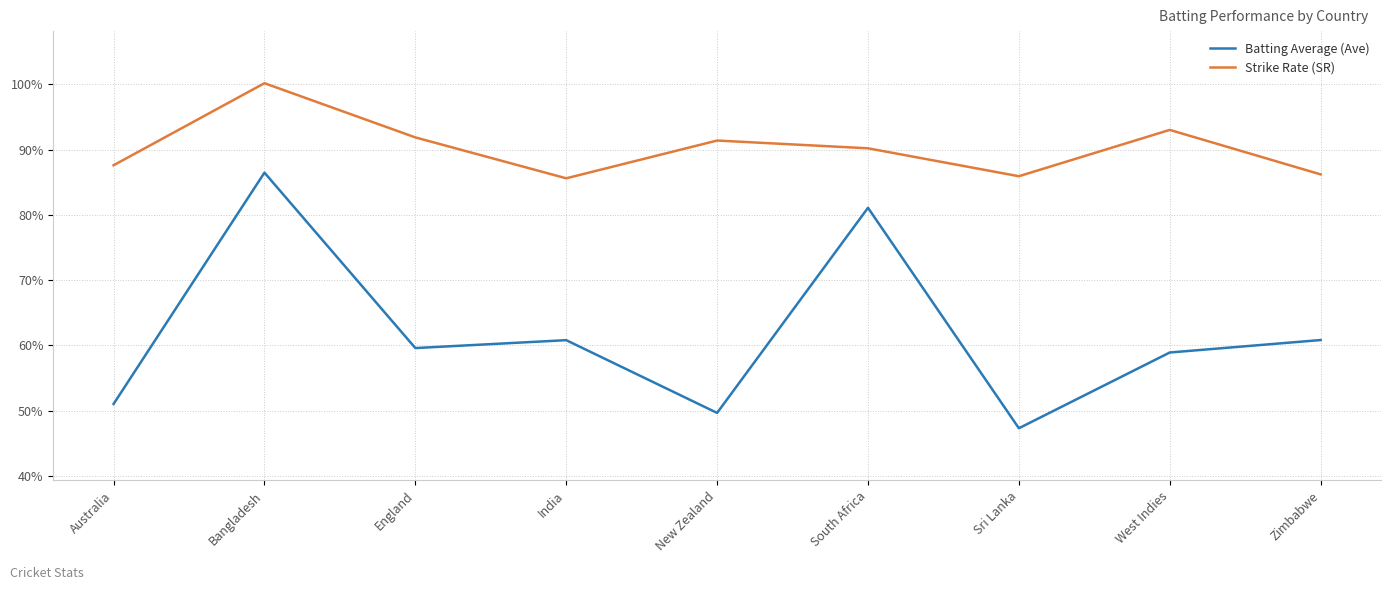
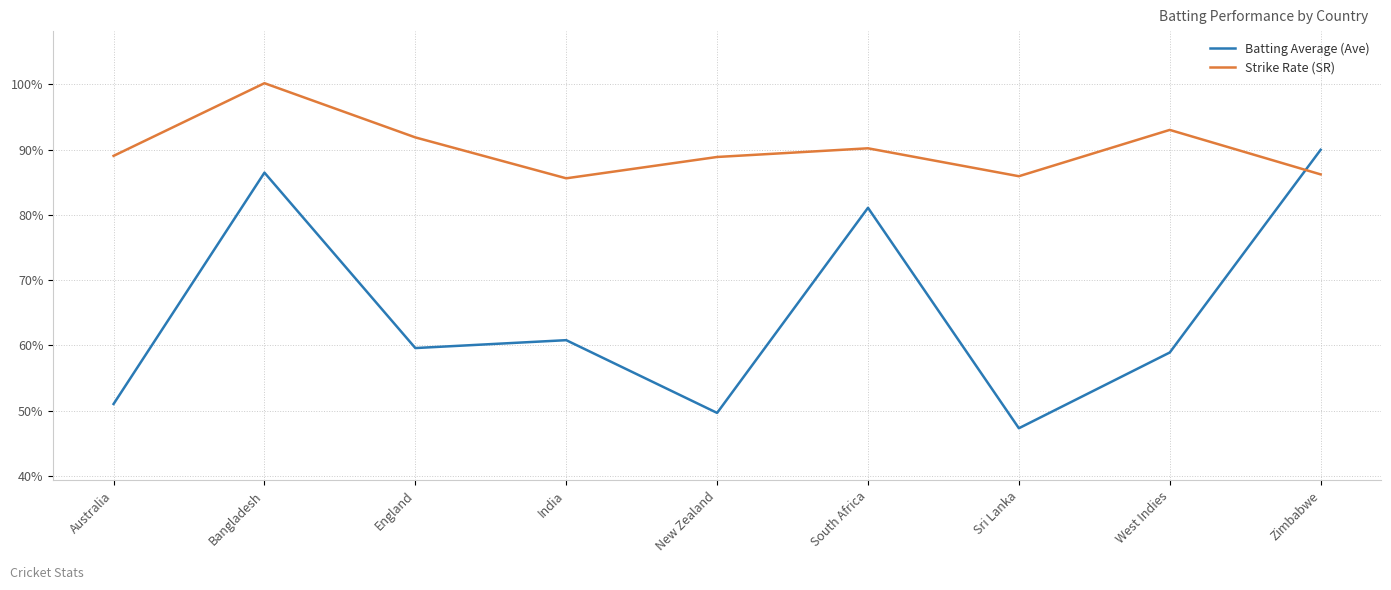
  {
    "Batting Average (Ave)": {
      "Australia": "51%",
      "Bangladesh": "86%",
      "England": "60%",
      "India": "61%",
      "New Zealand": "50%",
      "South Africa": "81%",
      "Sri Lanka": "47%",
      "West Indies": "59%",
-     "Zimbabwe": "61%"
+     "Zimbabwe": "90%"
    },
    "Strike Rate (SR)": {
-     "Australia": "88%",
+     "Australia": "89%",
      "Bangladesh": "100%",
      "England": "92%",
      "India": "86%",
-     "New Zealand": "91%",
+     "New Zealand": "89%",
      "South Africa": "90%",
      "Sri Lanka": "86%",
      "West Indies": "93%",
      "Zimbabwe": "86%"
    }
  }
